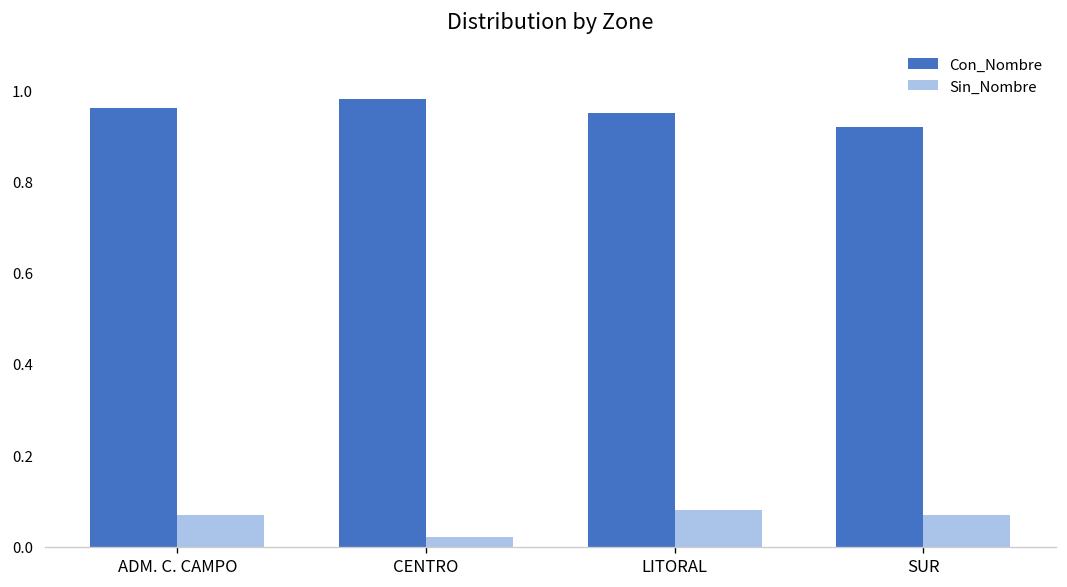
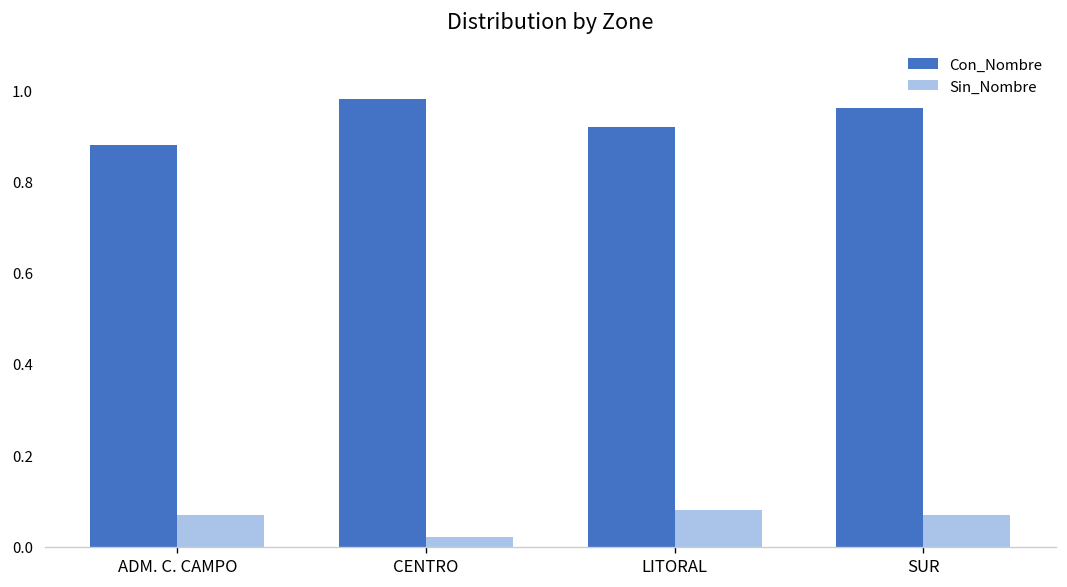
  {
    "Con_Nombre": {
-     "ADM. C. CAMPO": 0.96,
+     "ADM. C. CAMPO": 0.88,
      "CENTRO": 0.98,
-     "LITORAL": 0.95,
-     "SUR": 0.92
+     "LITORAL": 0.92,
+     "SUR": 0.96
    },
    "Sin_Nombre": {
      "ADM. C. CAMPO": 0.07,
      "CENTRO": 0.02,
      "LITORAL": 0.08,
      "SUR": 0.07
    }
  }
